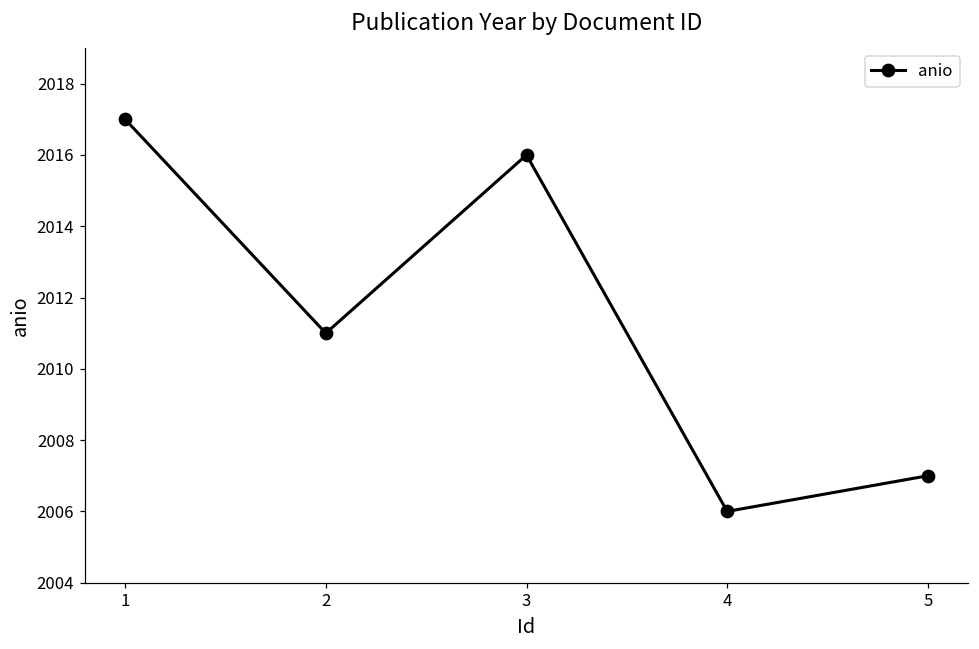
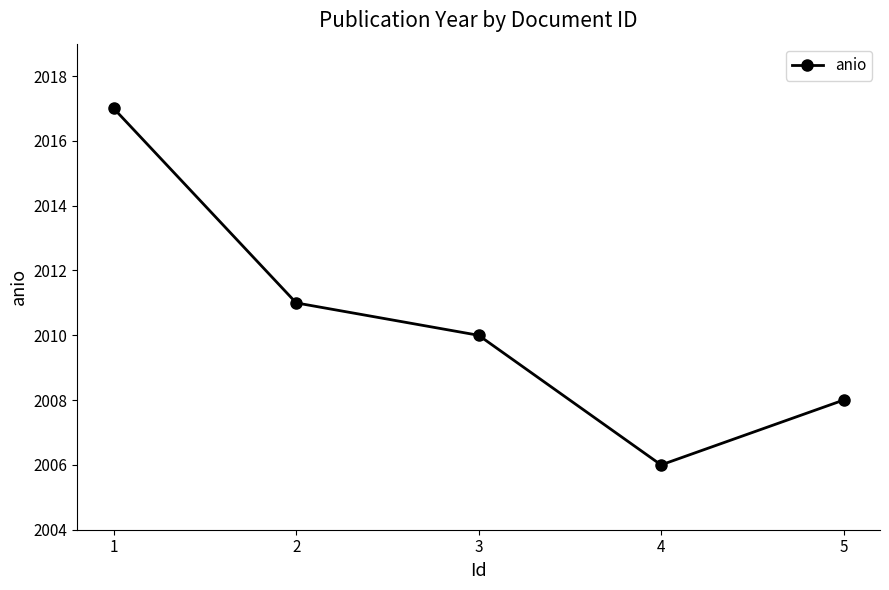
  {
    "1": 2017,
    "2": 2011,
-   "3": 2016,
+   "3": 2010,
    "4": 2006,
-   "5": 2007
+   "5": 2008
  }
